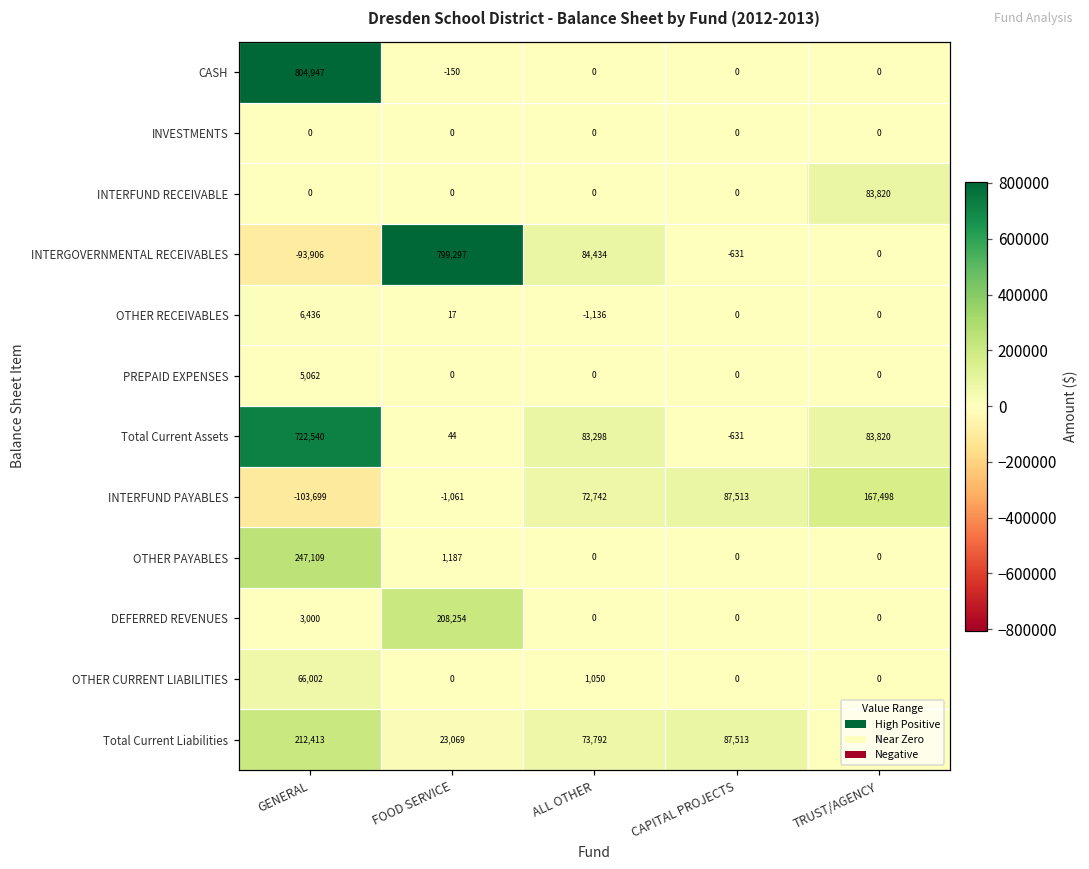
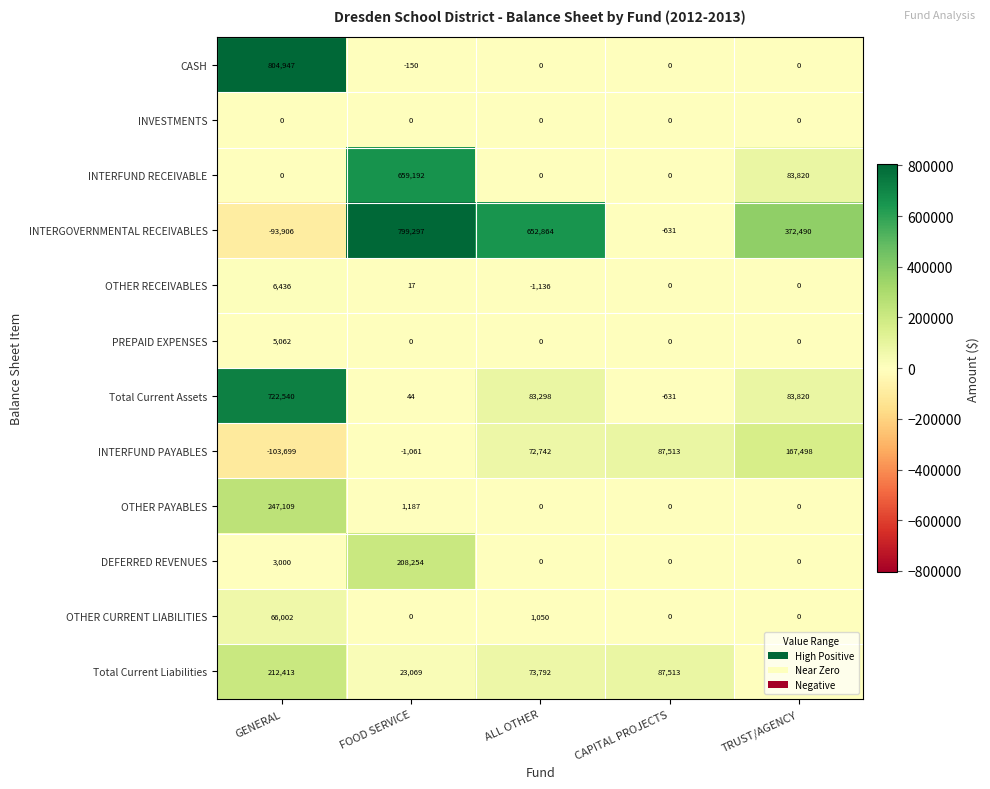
  {
    "CASH": {
      "GENERAL": "804,947",
      "FOOD SERVICE": "-150",
      "ALL OTHER": "0",
      "CAPITAL PROJECTS": "0",
      "TRUST/AGENCY": "0"
    },
    "INVESTMENTS": {
      "GENERAL": "0",
      "FOOD SERVICE": "0",
      "ALL OTHER": "0",
      "CAPITAL PROJECTS": "0",
      "TRUST/AGENCY": "0"
    },
    "INTERFUND RECEIVABLE": {
      "GENERAL": "0",
-     "FOOD SERVICE": "0",
+     "FOOD SERVICE": "659,192",
      "ALL OTHER": "0",
      "CAPITAL PROJECTS": "0",
      "TRUST/AGENCY": "83,820"
    },
    "INTERGOVERNMENTAL RECEIVABLES": {
      "GENERAL": "-93,906",
      "FOOD SERVICE": "799,297",
-     "ALL OTHER": "84,434",
+     "ALL OTHER": "652,864",
      "CAPITAL PROJECTS": "-631",
-     "TRUST/AGENCY": "0"
+     "TRUST/AGENCY": "372,490"
    },
    "OTHER RECEIVABLES": {
      "GENERAL": "6,436",
      "FOOD SERVICE": "17",
      "ALL OTHER": "-1,136",
      "CAPITAL PROJECTS": "0",
      "TRUST/AGENCY": "0"
    },
    "PREPAID EXPENSES": {
      "GENERAL": "5,062",
      "FOOD SERVICE": "0",
      "ALL OTHER": "0",
      "CAPITAL PROJECTS": "0",
      "TRUST/AGENCY": "0"
    },
    "Total Current Assets": {
      "GENERAL": "722,540",
      "FOOD SERVICE": "44",
      "ALL OTHER": "83,298",
      "CAPITAL PROJECTS": "-631",
      "TRUST/AGENCY": "83,820"
    },
    "INTERFUND PAYABLES": {
      "GENERAL": "-103,699",
      "FOOD SERVICE": "-1,061",
      "ALL OTHER": "72,742",
      "CAPITAL PROJECTS": "87,513",
      "TRUST/AGENCY": "167,498"
    },
    "OTHER PAYABLES": {
      "GENERAL": "247,109",
      "FOOD SERVICE": "1,187",
      "ALL OTHER": "0",
      "CAPITAL PROJECTS": "0",
      "TRUST/AGENCY": "0"
    },
    "DEFERRED REVENUES": {
      "GENERAL": "3,000",
      "FOOD SERVICE": "208,254",
      "ALL OTHER": "0",
      "CAPITAL PROJECTS": "0",
      "TRUST/AGENCY": "0"
    },
    "OTHER CURRENT LIABILITIES": {
      "GENERAL": "66,002",
      "FOOD SERVICE": "0",
      "ALL OTHER": "1,050",
      "CAPITAL PROJECTS": "0",
      "TRUST/AGENCY": "0"
    },
    "Total Current Liabilities": {
      "GENERAL": "212,413",
      "FOOD SERVICE": "23,069",
      "ALL OTHER": "73,792",
      "CAPITAL PROJECTS": "87,513"
    }
  }
